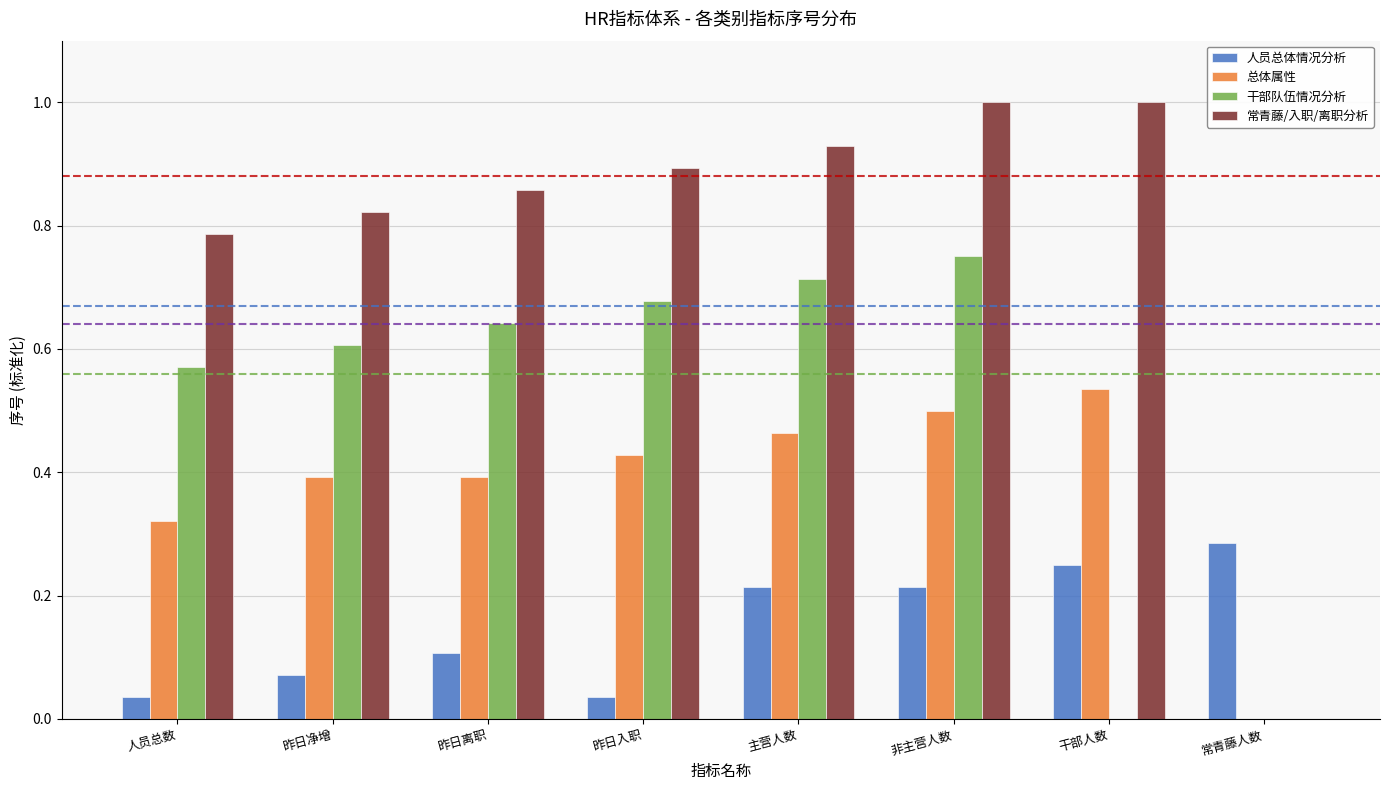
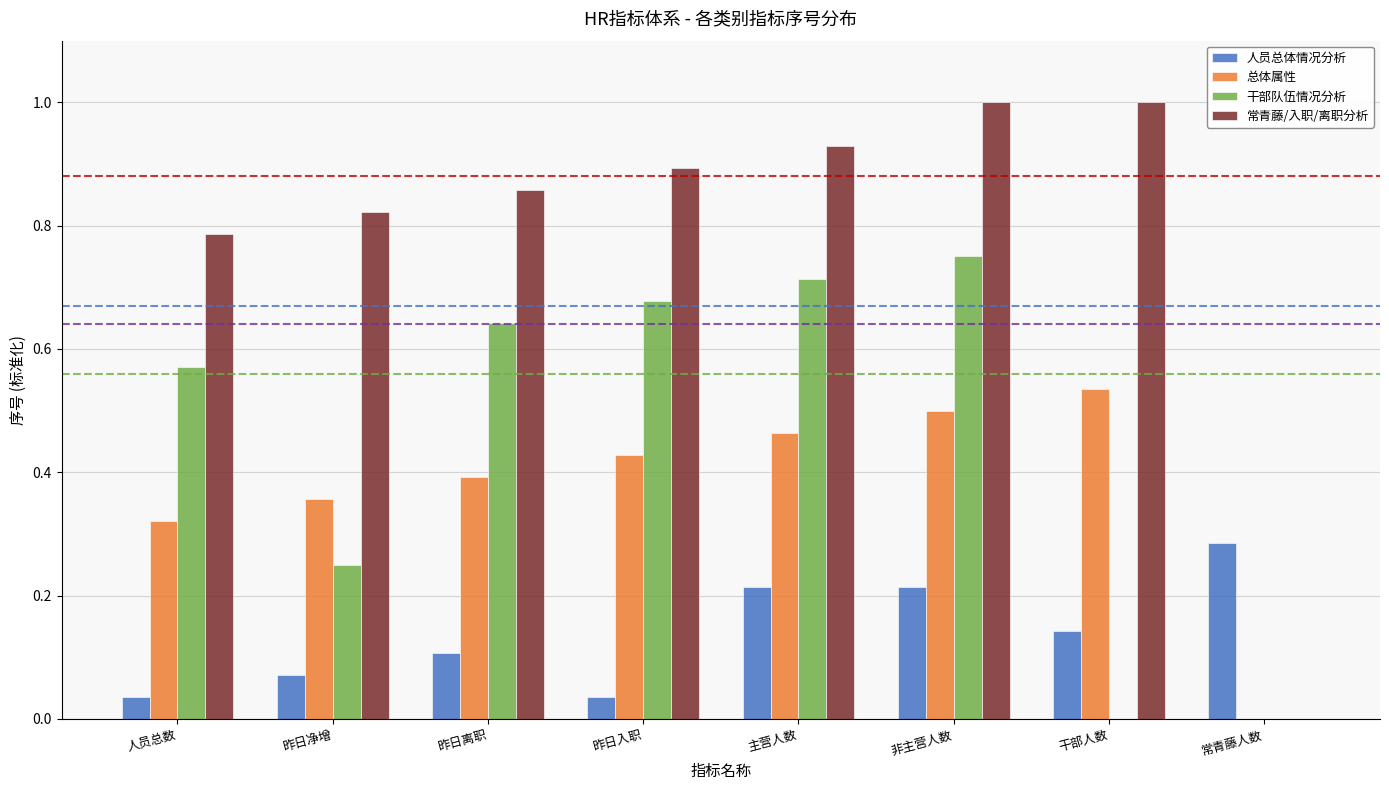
  {
    "人员总体情况分析": {
      "人员总数": 0.04,
      "昨日净增": 0.07,
      "昨日离职": 0.11,
      "昨日入职": 0.04,
      "主营人数": 0.21,
      "非主营人数": 0.21,
-     "干部人数": 0.25,
+     "干部人数": 0.14,
      "常青藤人数": 0.29
    },
    "总体属性": {
      "人员总数": 0.32,
-     "昨日净增": 0.39,
+     "昨日净增": 0.36,
      "昨日离职": 0.39,
      "昨日入职": 0.43,
      "主营人数": 0.46,
      "非主营人数": 0.50,
      "干部人数": 0.54,
      "常青藤人数": 0.00
    },
    "干部队伍情况分析": {
      "人员总数": 0.57,
-     "昨日净增": 0.61,
+     "昨日净增": 0.25,
      "昨日离职": 0.64,
      "昨日入职": 0.68,
      "主营人数": 0.71,
      "非主营人数": 0.75,
      "干部人数": 0.00,
      "常青藤人数": 0.00
    },
    "常青藤/入职/离职分析": {
      "人员总数": 0.79,
      "昨日净增": 0.82,
      "昨日离职": 0.86,
      "昨日入职": 0.89,
      "主营人数": 0.93,
      "非主营人数": 1.00,
      "干部人数": 1.00,
      "常青藤人数": 0.00
    }
  }
